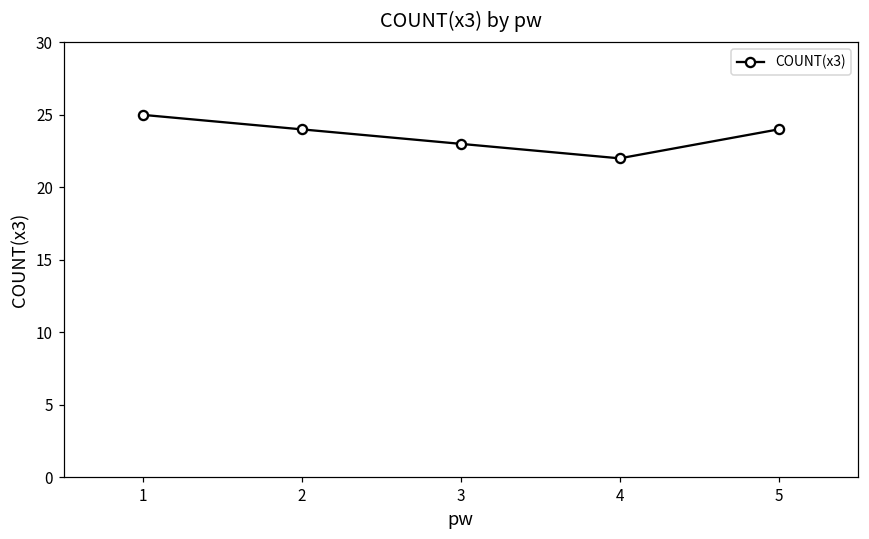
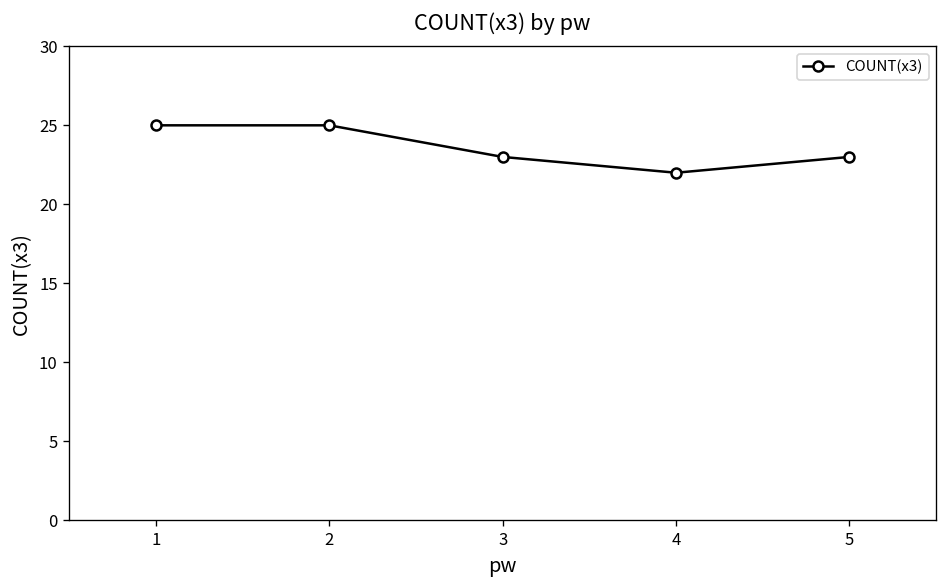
  {
    "1": 25,
-   "2": 24,
+   "2": 25,
    "3": 23,
    "4": 22,
-   "5": 24
+   "5": 23
  }
